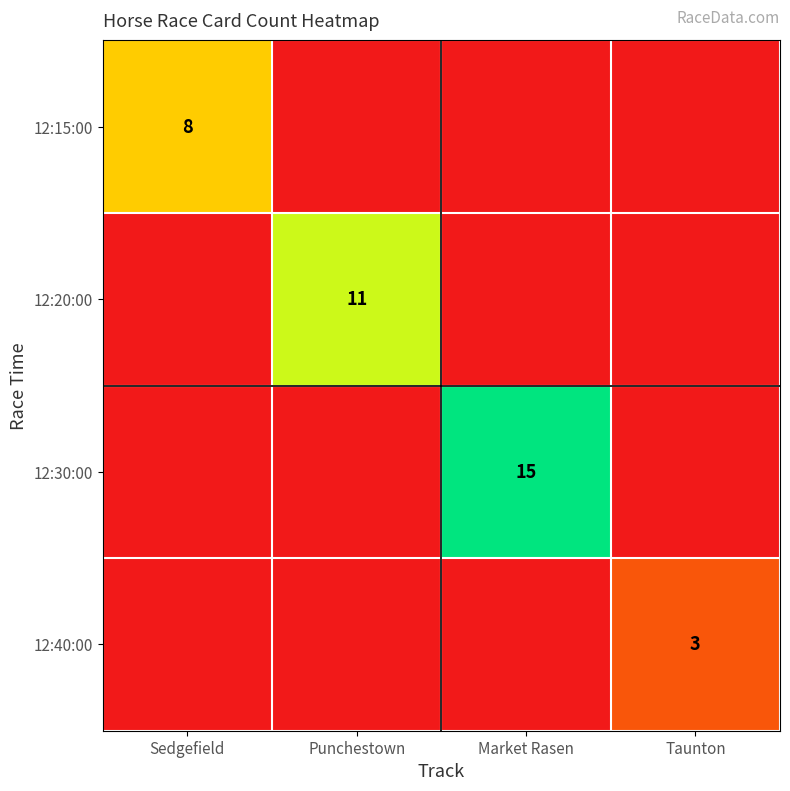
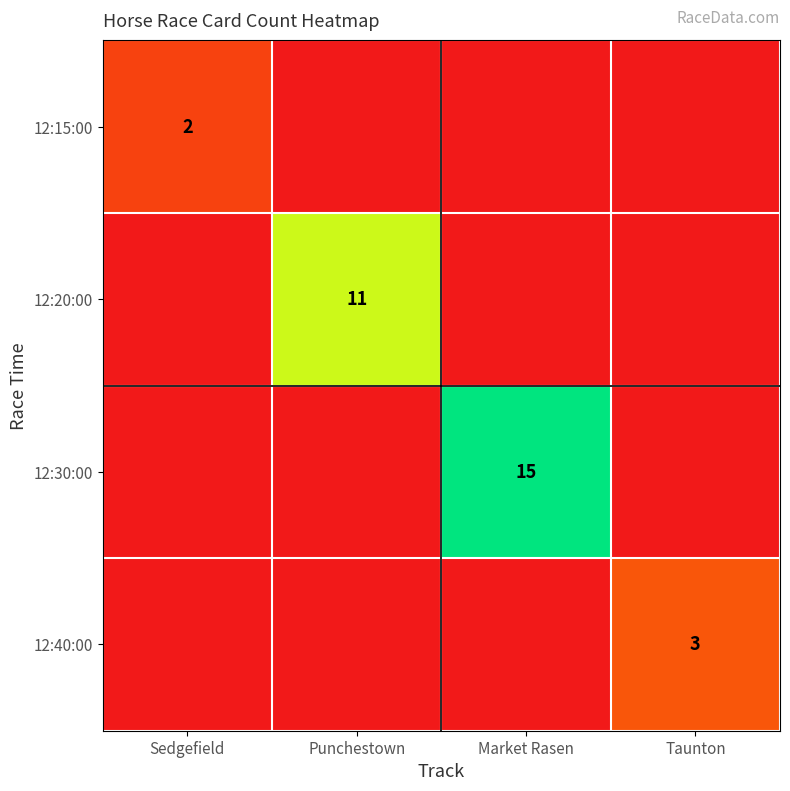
  {
    "12:15:00": {
-     "Sedgefield": 8
+     "Sedgefield": 2
    },
    "12:20:00": {
      "Punchestown": 11
    },
    "12:30:00": {
      "Market Rasen": 15
    },
    "12:40:00": {
      "Taunton": 3
    }
  }
